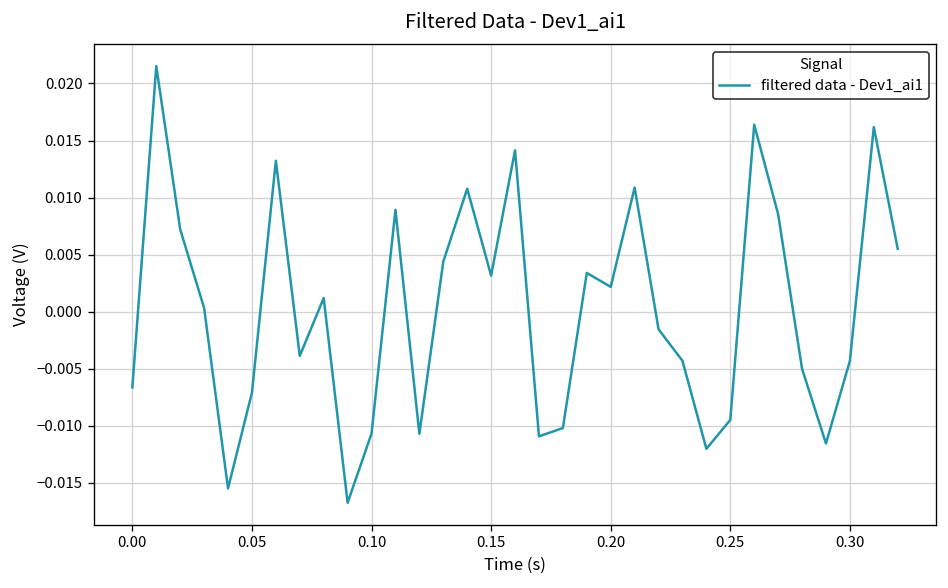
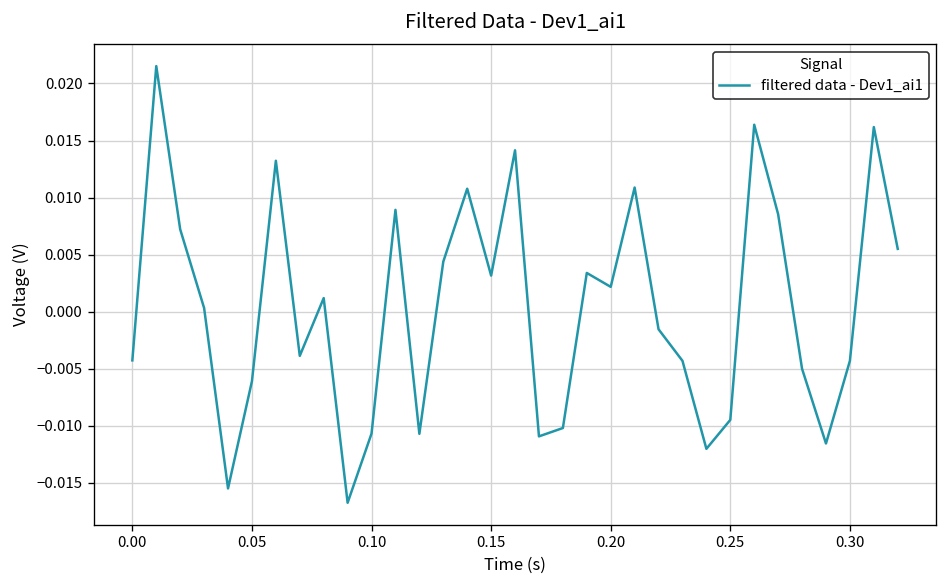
  {
-   "0.00": -0.007,
-   "0.05": -0.007,
+   "0.00": -0.004,
+   "0.05": -0.006,
    "0.10": -0.011,
    "0.15": 0.003,
    "0.20": 0.002,
    "0.25": -0.009,
    "0.30": -0.004
  }
